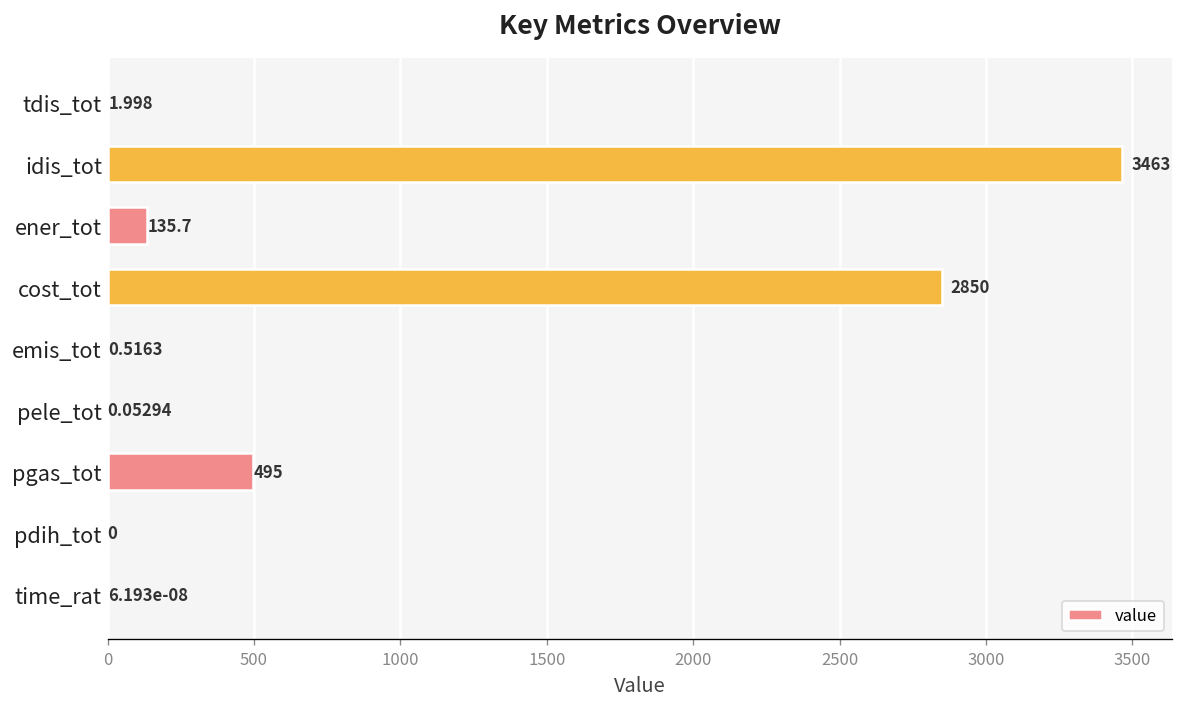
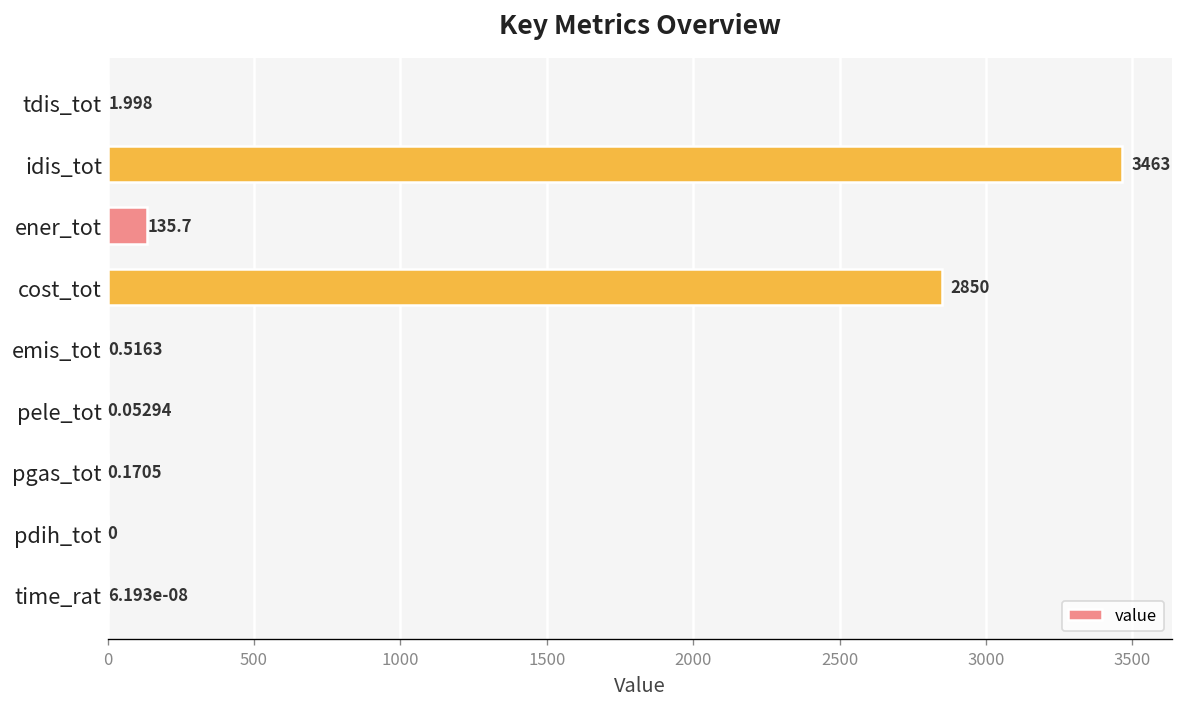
  {
    "tdis_tot": "1.998",
    "idis_tot": "3463",
    "ener_tot": "135.7",
    "cost_tot": "2850",
    "emis_tot": "0.5163",
    "pele_tot": "0.05294",
-   "pgas_tot": "495",
+   "pgas_tot": "0.1705",
    "pdih_tot": "0",
    "time_rat": "6.193e-08"
  }
